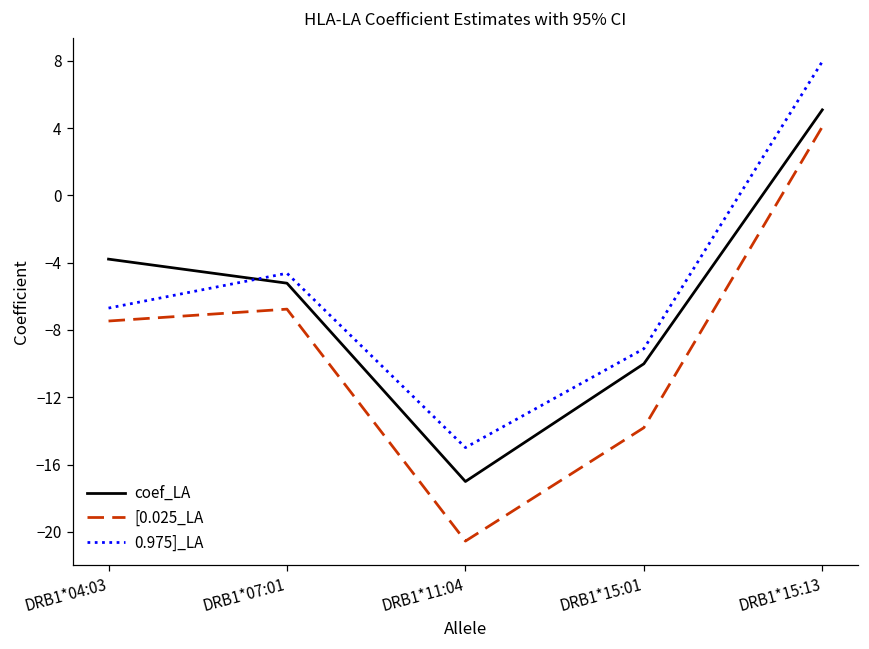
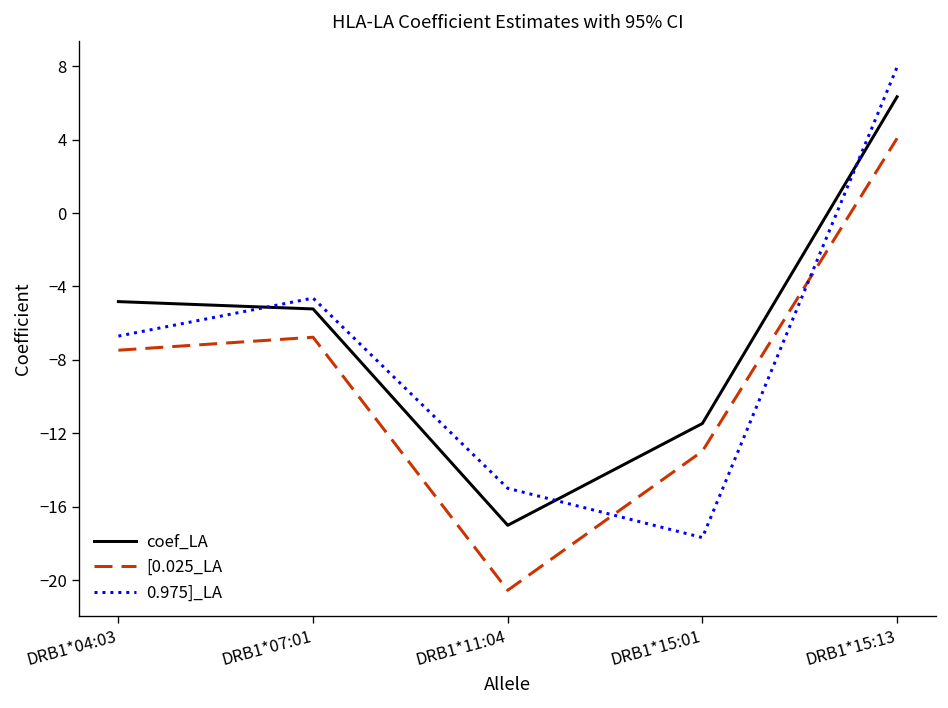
  {
    "coef_LA": {
-     "DRB1*04:03": -3.8,
+     "DRB1*04:03": -4.8,
      "DRB1*07:01": -5.2,
      "DRB1*11:04": -17.0,
-     "DRB1*15:01": -10.0,
-     "DRB1*15:13": 5.1
+     "DRB1*15:01": -11.5,
+     "DRB1*15:13": 6.3
    },
    "[0.025_LA": {
      "DRB1*04:03": -7.5,
      "DRB1*07:01": -6.8,
      "DRB1*11:04": -20.6,
-     "DRB1*15:01": -13.8,
+     "DRB1*15:01": -13.0,
      "DRB1*15:13": 4.1
    },
    "0.975]_LA": {
      "DRB1*04:03": -6.7,
      "DRB1*07:01": -4.6,
      "DRB1*11:04": -15.0,
-     "DRB1*15:01": -9.1,
+     "DRB1*15:01": -17.7,
      "DRB1*15:13": 8.0
    }
  }
